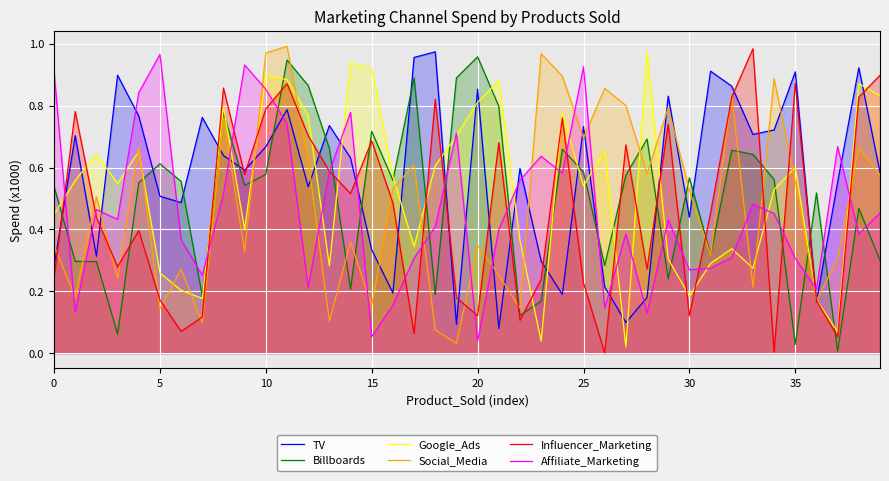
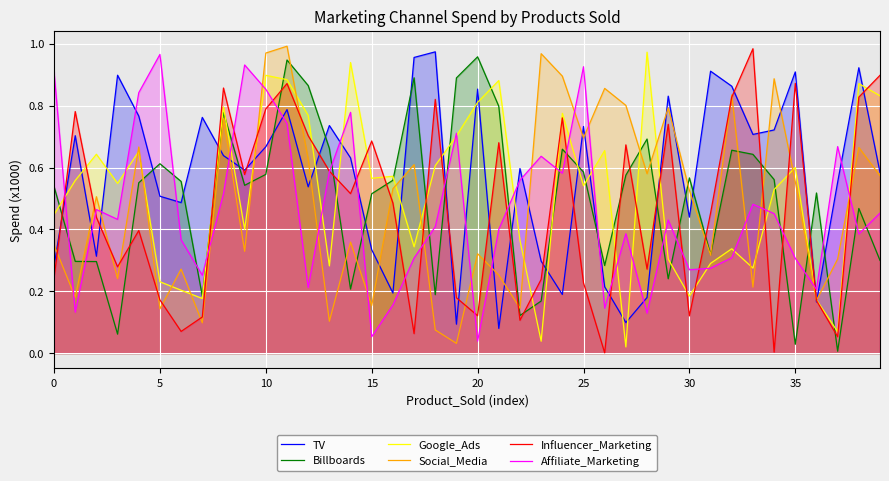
  {
    "TV": {
      "0": 0.28,
      "5": 0.51,
      "10": 0.67,
      "15": 0.33,
      "20": 0.85,
      "25": 0.73,
      "30": 0.44,
      "35": 0.91
    },
    "Billboards": {
      "0": 0.54,
      "5": 0.61,
      "10": 0.58,
-     "15": 0.72,
+     "15": 0.52,
      "20": 0.96,
      "25": 0.59,
      "30": 0.57,
      "35": 0.03
    },
    "Google_Ads": {
      "0": 0.45,
-     "5": 0.26,
+     "5": 0.23,
      "10": 0.90,
-     "15": 0.92,
+     "15": 0.57,
      "20": 0.81,
      "25": 0.54,
      "30": 0.18,
      "35": 0.60
    },
    "Social_Media": {
      "0": 0.35,
      "5": 0.14,
      "10": 0.97,
      "15": 0.15,
-     "20": 0.35,
+     "20": 0.32,
      "25": 0.70,
      "30": 0.53,
      "35": 0.55
    },
    "Influencer_Marketing": {
      "0": 0.24,
      "5": 0.17,
      "10": 0.79,
      "15": 0.69,
      "20": 0.12,
      "25": 0.23,
      "30": 0.12,
      "35": 0.87
    },
    "Affiliate_Marketing": {
      "0": 0.91,
      "5": 0.97,
      "10": 0.85,
      "15": 0.05,
      "20": 0.04,
      "25": 0.93,
      "30": 0.27,
      "35": 0.31
    }
  }
